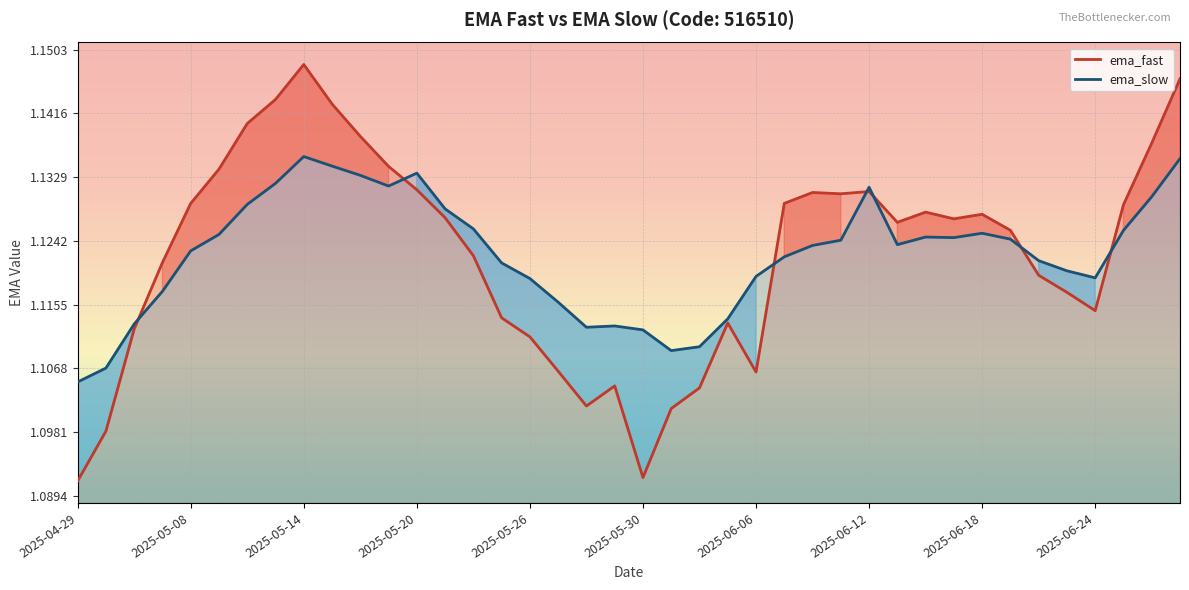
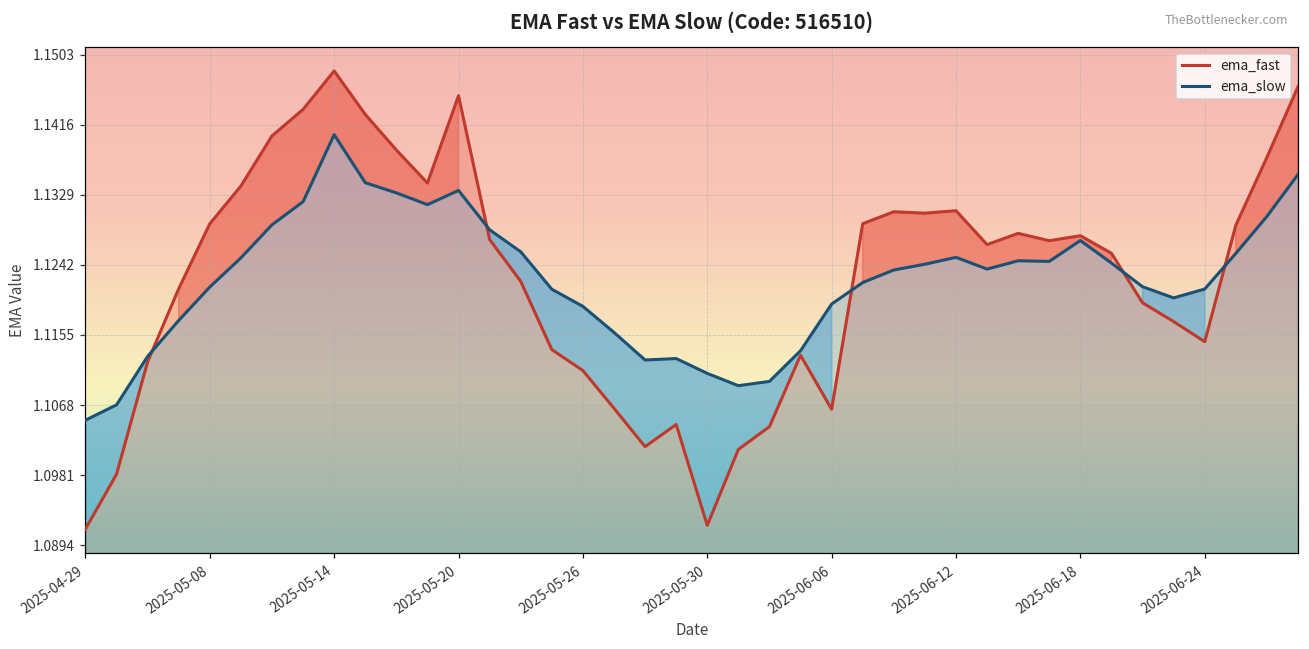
  {
    "ema_fast": {
      "2025-04-29": 1.091,
      "2025-05-08": 1.129,
      "2025-05-14": 1.148,
-     "2025-05-20": 1.131,
+     "2025-05-20": 1.145,
      "2025-05-26": 1.111,
      "2025-05-30": 1.092,
      "2025-06-06": 1.106,
      "2025-06-12": 1.131,
      "2025-06-18": 1.128,
      "2025-06-24": 1.115
    },
    "ema_slow": {
      "2025-04-29": 1.105,
-     "2025-05-08": 1.123,
-     "2025-05-14": 1.136,
+     "2025-05-08": 1.121,
+     "2025-05-14": 1.140,
      "2025-05-20": 1.133,
      "2025-05-26": 1.119,
-     "2025-05-30": 1.112,
+     "2025-05-30": 1.111,
      "2025-06-06": 1.119,
-     "2025-06-12": 1.132,
-     "2025-06-18": 1.125,
-     "2025-06-24": 1.119
+     "2025-06-12": 1.125,
+     "2025-06-18": 1.127,
+     "2025-06-24": 1.121
    }
  }
